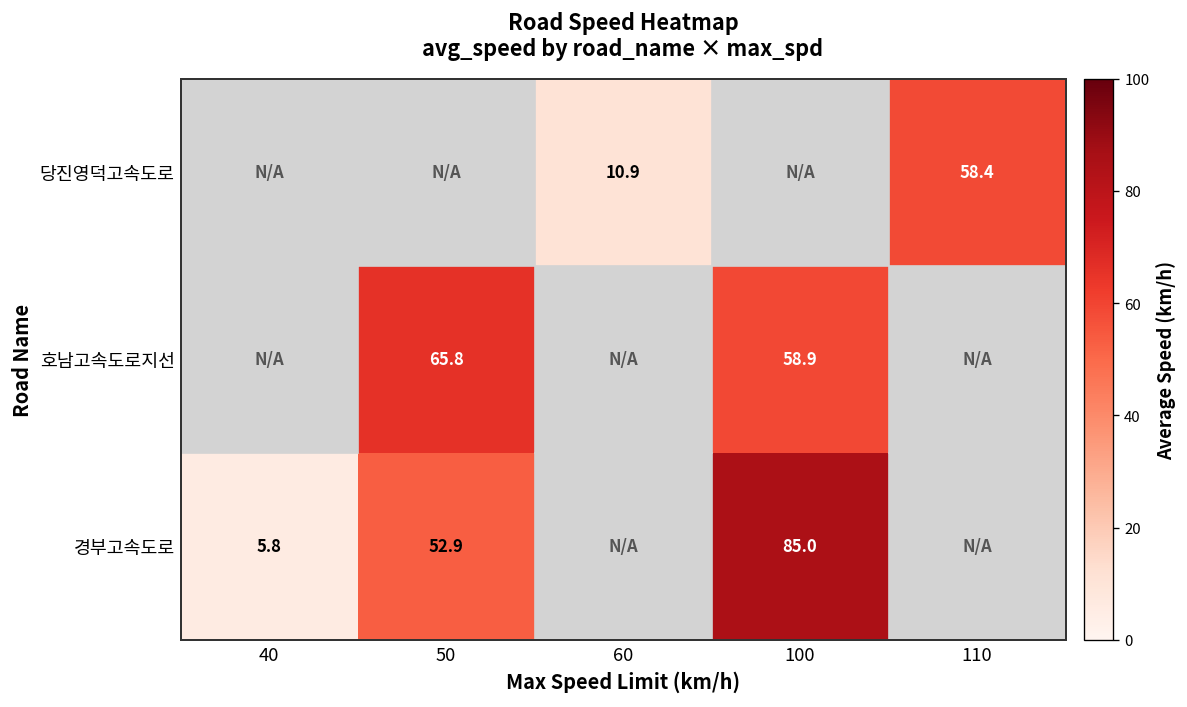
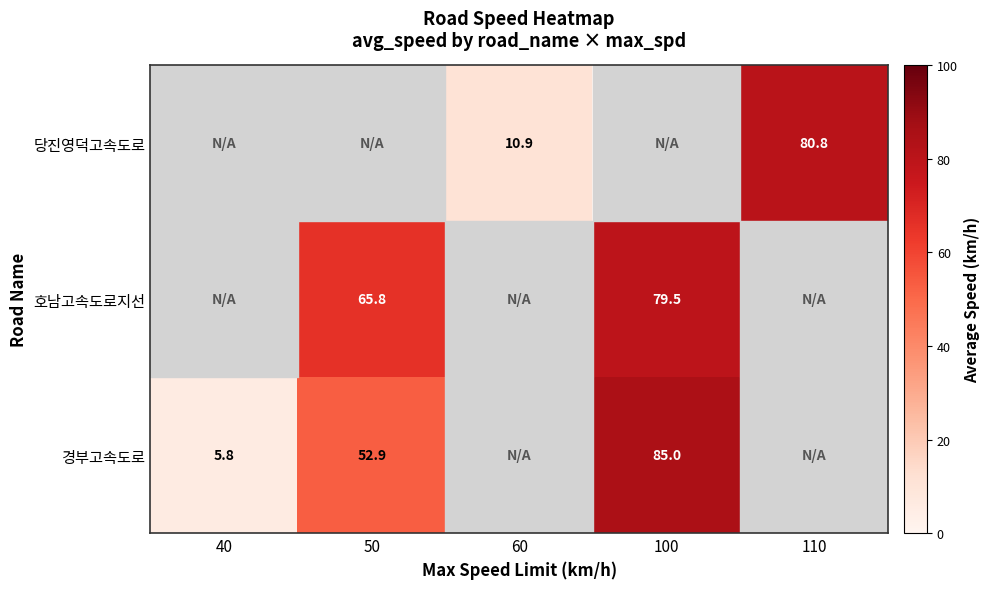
  {
    "당진영덕고속도로": {
      "60": 10.9,
-     "110": 58.4
+     "110": 80.8
    },
    "호남고속도로지선": {
      "50": 65.8,
-     "100": 58.9
+     "100": 79.5
    },
    "경부고속도로": {
      "40": 5.8,
      "50": 52.9,
      "100": 85.0
    }
  }
